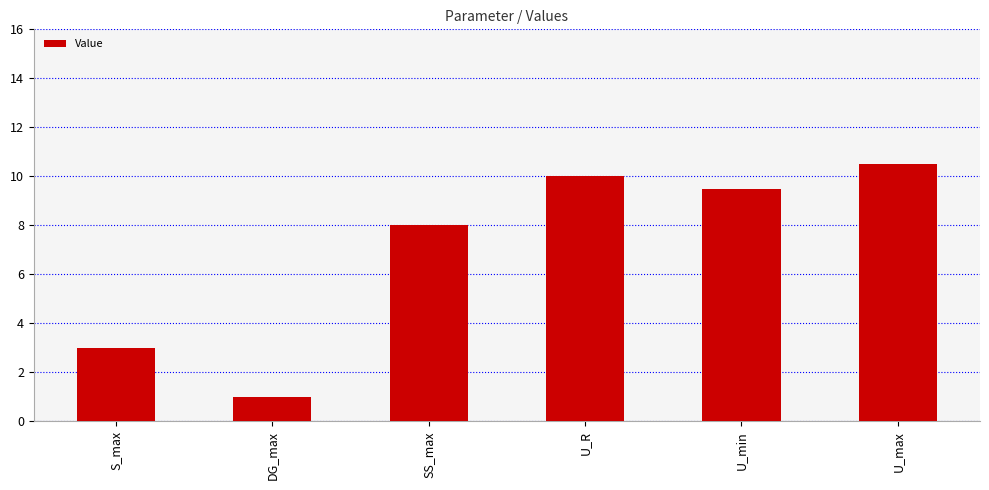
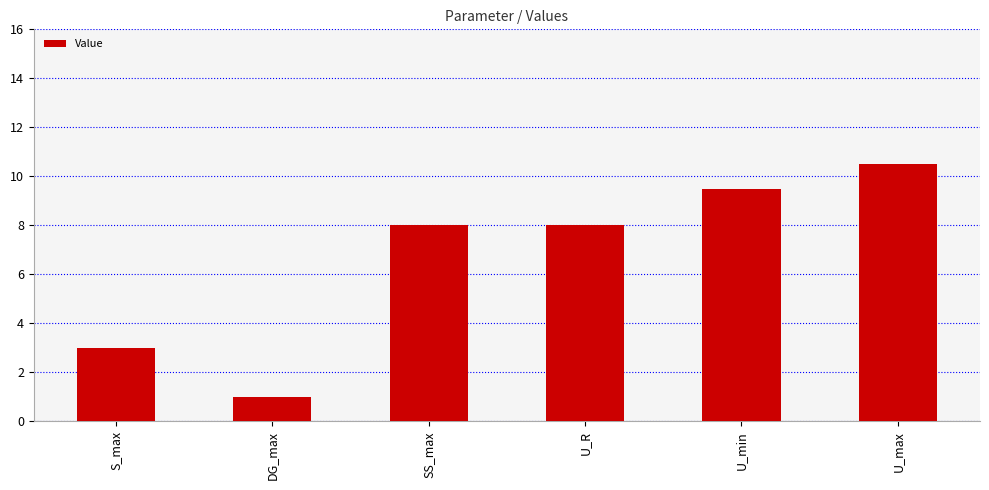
  {
    "S_max": 3,
    "DG_max": 1,
    "SS_max": 8,
-   "U_R": 10,
+   "U_R": 8,
    "U_min": 9.5,
    "U_max": 10.5
  }
